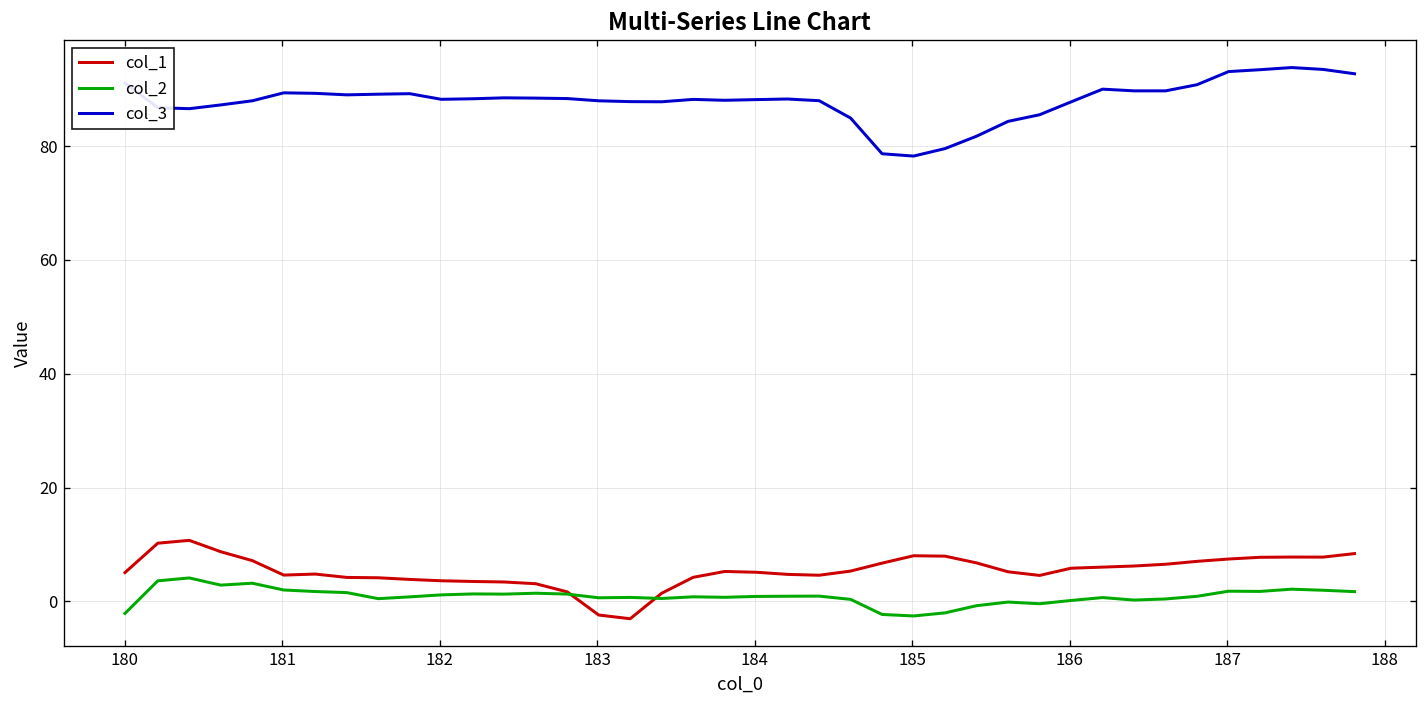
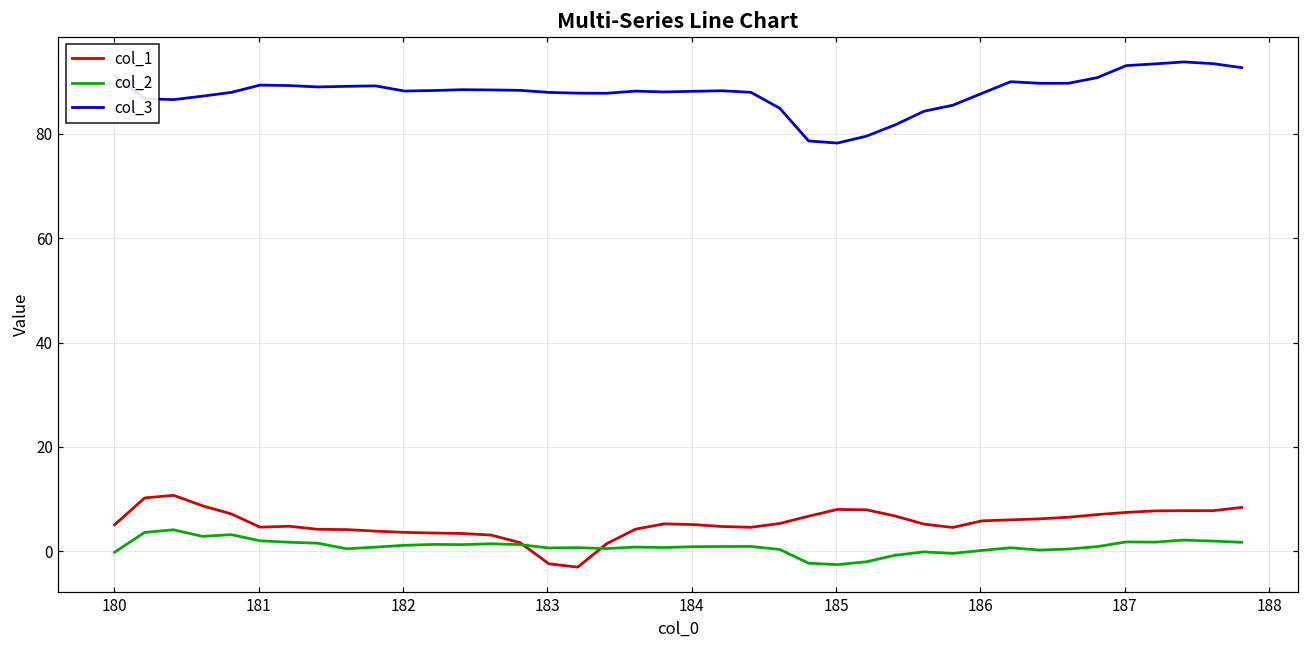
  {
    "col_1": {
      "180": 5
    },
    "col_2": {
-     "180": -2
+     "180": 0
    }
  }
